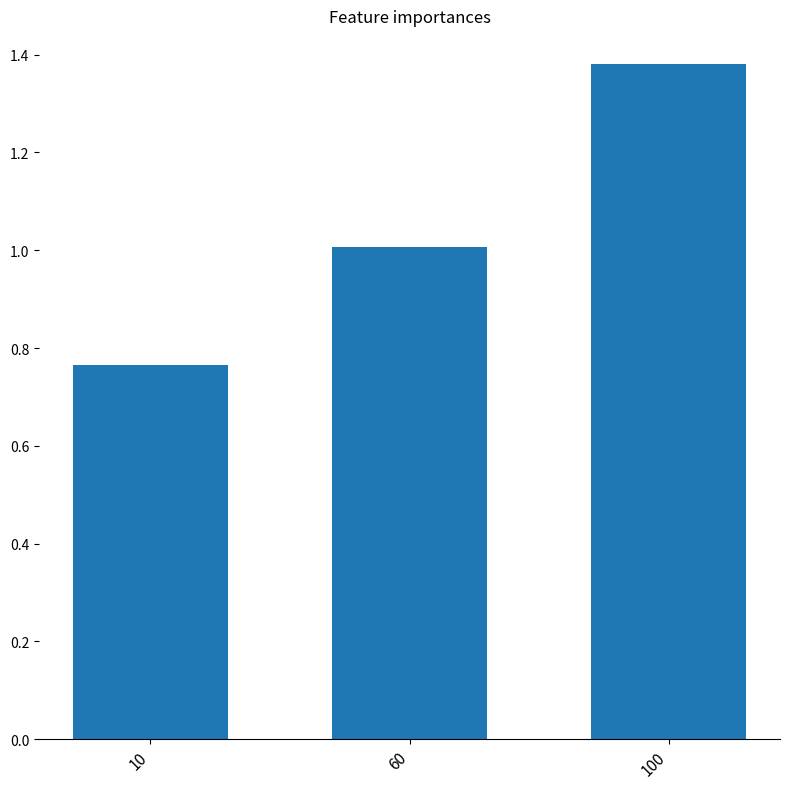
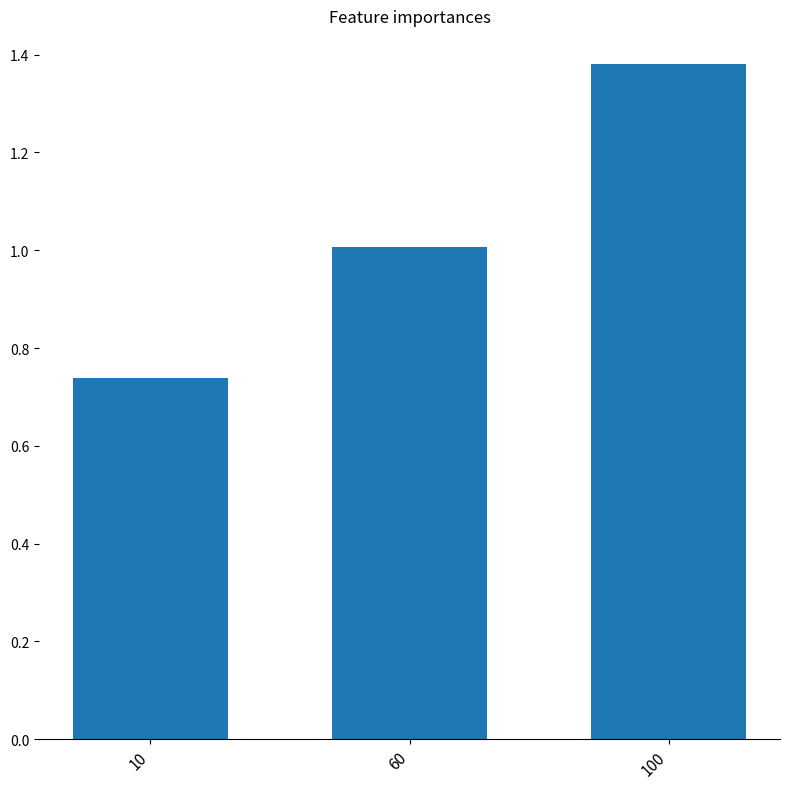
  {
-   "10": 0.77,
+   "10": 0.74,
    "60": 1.01,
    "100": 1.38
  }
